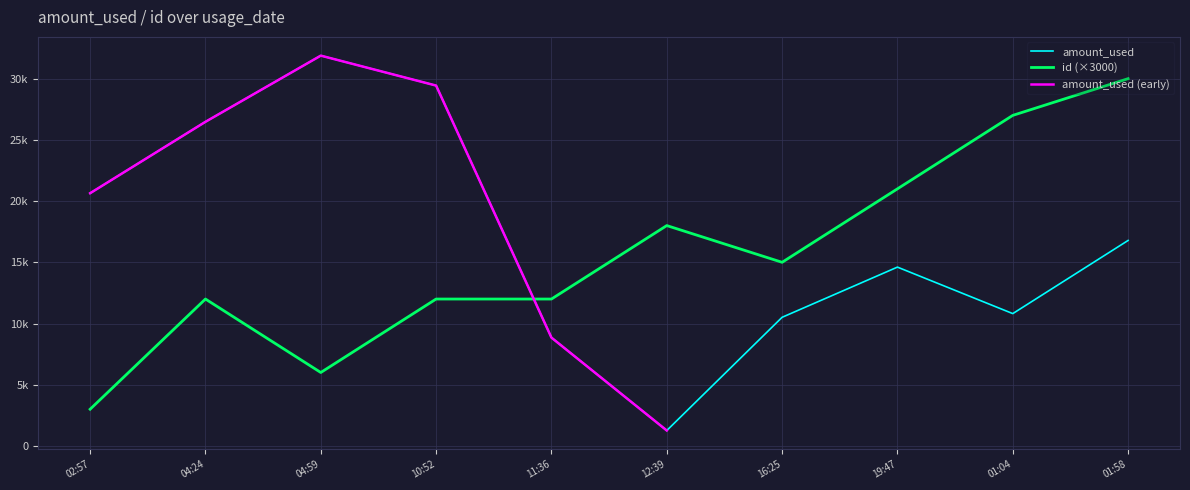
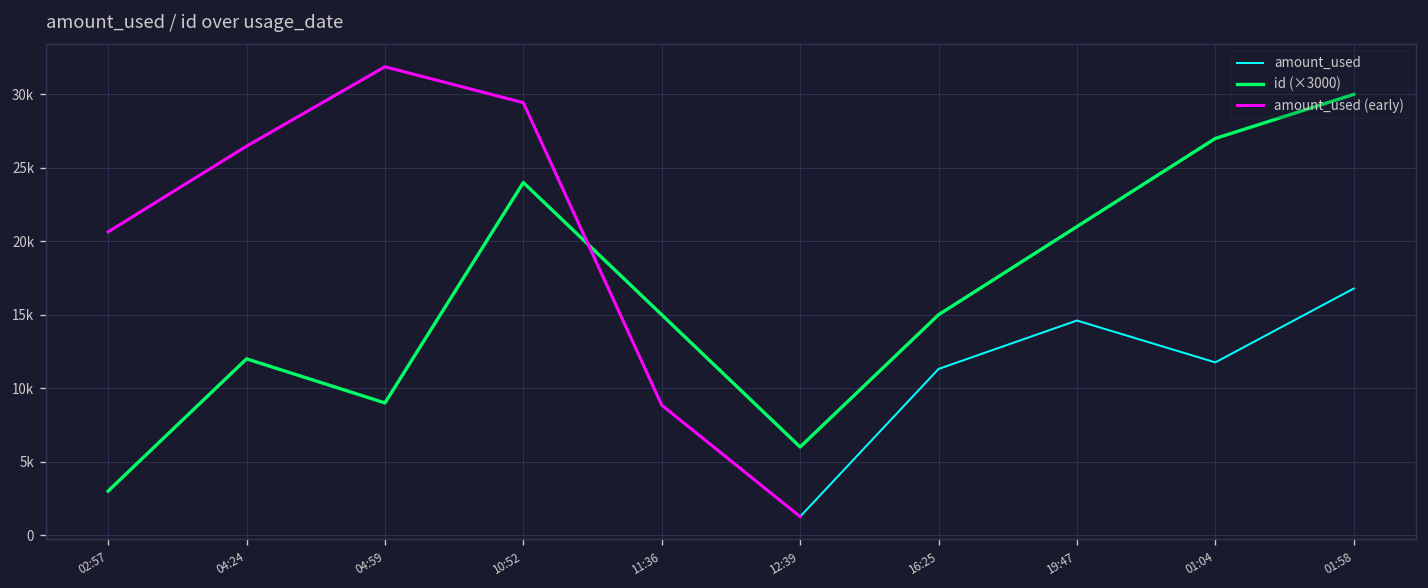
  {
    "amount_used": {
-     "16:25": 10500,
+     "16:25": 11300,
      "19:47": 14600,
-     "01:04": 10800,
+     "01:04": 11800,
      "01:58": 16800
    },
    "id (×3000)": {
      "02:57": 3000,
      "04:24": 12000,
-     "04:59": 6000,
-     "10:52": 12000,
-     "11:36": 12000,
-     "12:39": 18000,
+     "04:59": 9000,
+     "10:52": 24000,
+     "11:36": 15000,
+     "12:39": 6000,
      "16:25": 15000,
      "19:47": 21000,
      "01:04": 27000
    }
  }
